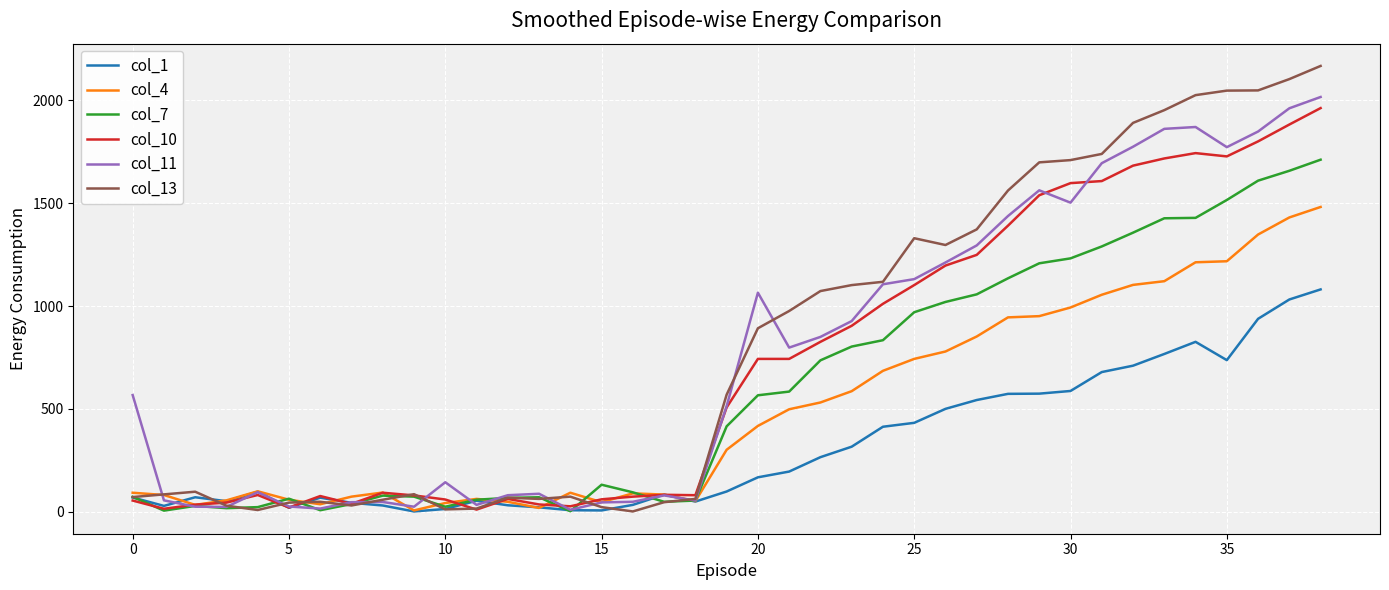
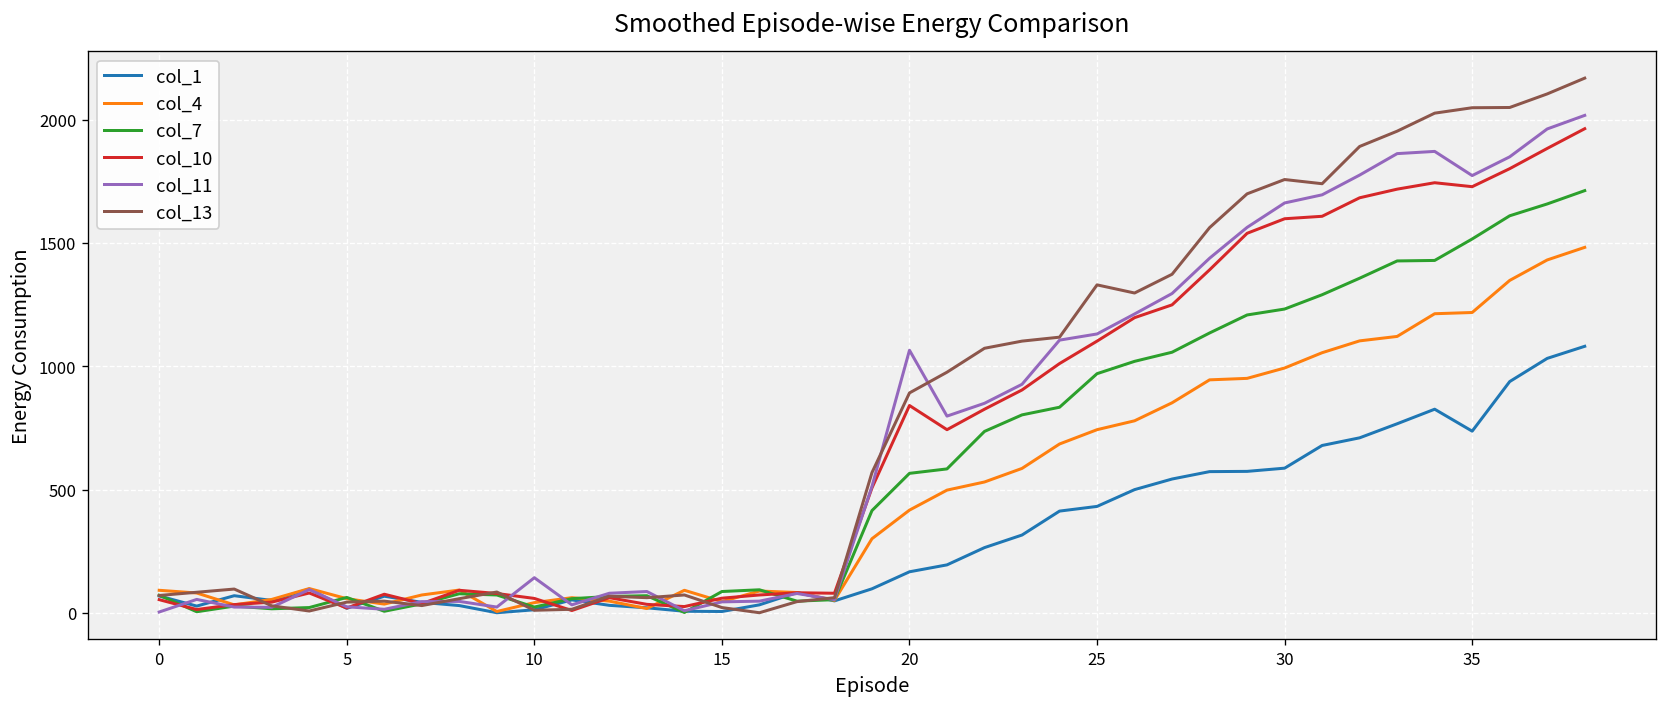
  {
    "col_1": {
      "15": 10,
      "20": 170,
      "25": 430,
      "30": 590,
      "35": 740
    },
    "col_4": {
      "0": 90,
      "10": 40,
      "20": 420,
      "25": 740,
      "30": 990,
      "35": 1220
    },
    "col_7": {
-     "15": 130,
+     "15": 90,
      "20": 570,
      "25": 970,
      "30": 1230,
      "35": 1520
    },
    "col_10": {
      "0": 50,
      "10": 60,
      "15": 60,
-     "20": 740,
+     "20": 840,
      "25": 1100,
      "30": 1600,
      "35": 1730
    },
    "col_11": {
-     "0": 570,
+     "0": 0,
      "10": 140,
      "20": 1070,
      "25": 1130,
-     "30": 1500,
+     "30": 1660,
      "35": 1770
    },
    "col_13": {
      "5": 40,
      "15": 20,
      "20": 890,
      "25": 1330,
-     "30": 1710,
+     "30": 1760,
      "35": 2050
    }
  }
